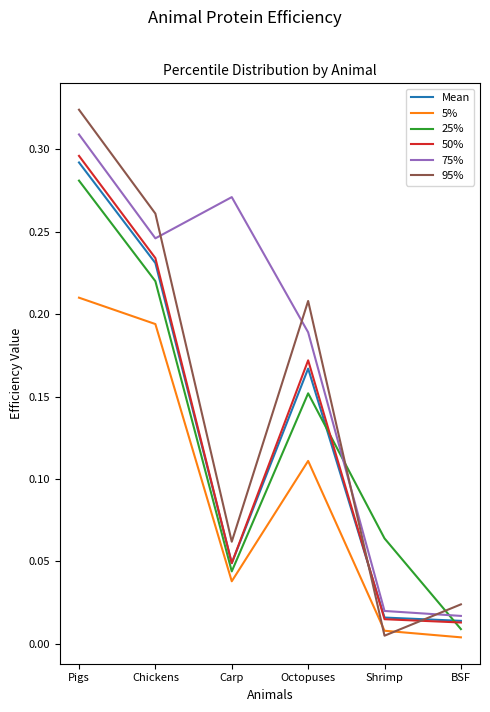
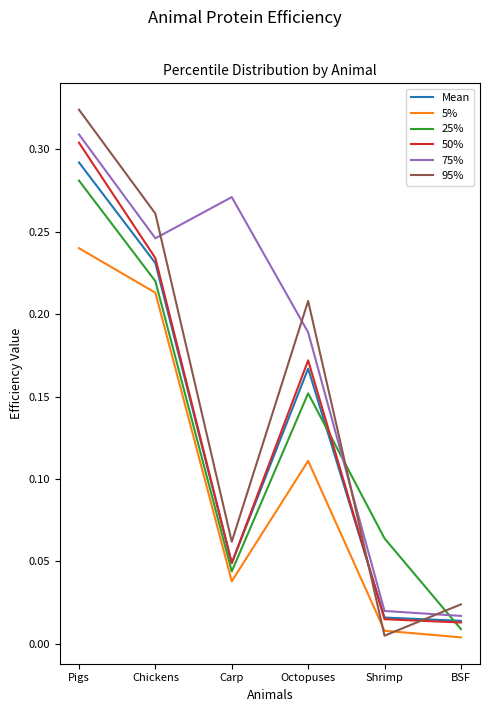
  {
    "Mean": {
      "Pigs": 0.292,
      "Chickens": 0.231,
      "Octopuses": 0.167
    },
    "5%": {
-     "Pigs": 0.21,
-     "Chickens": 0.194,
+     "Pigs": 0.24,
+     "Chickens": 0.213,
      "Carp": 0.038,
      "Octopuses": 0.111,
      "Shrimp": 0.008,
      "BSF": 0.004
    },
    "25%": {
      "Pigs": 0.281,
      "Chickens": 0.220,
      "Carp": 0.044,
      "Octopuses": 0.152,
      "Shrimp": 0.064,
      "BSF": 0.009
    },
    "50%": {
-     "Pigs": 0.296,
+     "Pigs": 0.304,
      "Chickens": 0.234,
      "Octopuses": 0.172
    },
    "75%": {
      "Pigs": 0.309,
      "Chickens": 0.246,
      "Carp": 0.271,
      "Octopuses": 0.189,
      "Shrimp": 0.020,
      "BSF": 0.017
    },
    "95%": {
      "Pigs": 0.324,
      "Chickens": 0.261,
      "Carp": 0.062,
      "Octopuses": 0.208,
      "Shrimp": 0.005,
      "BSF": 0.024
    }
  }
